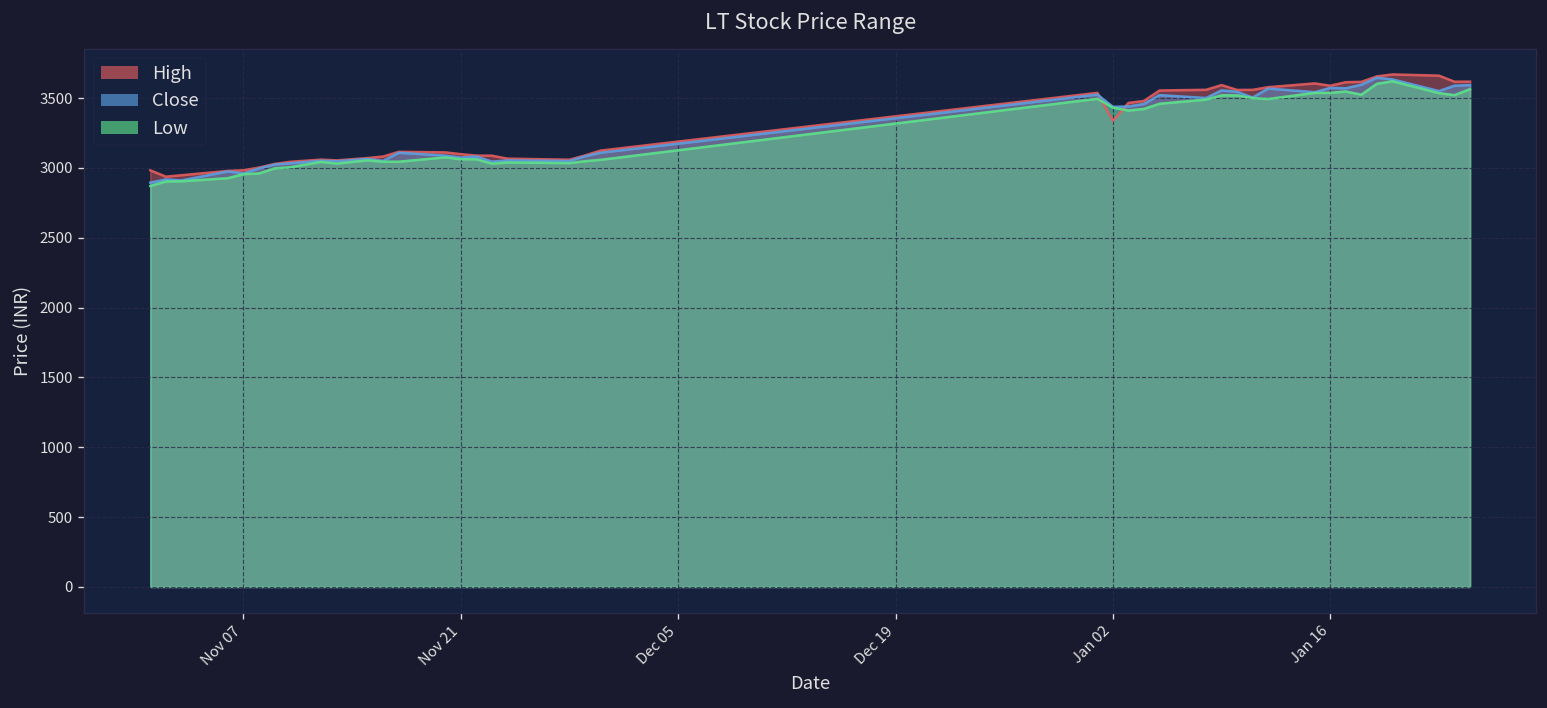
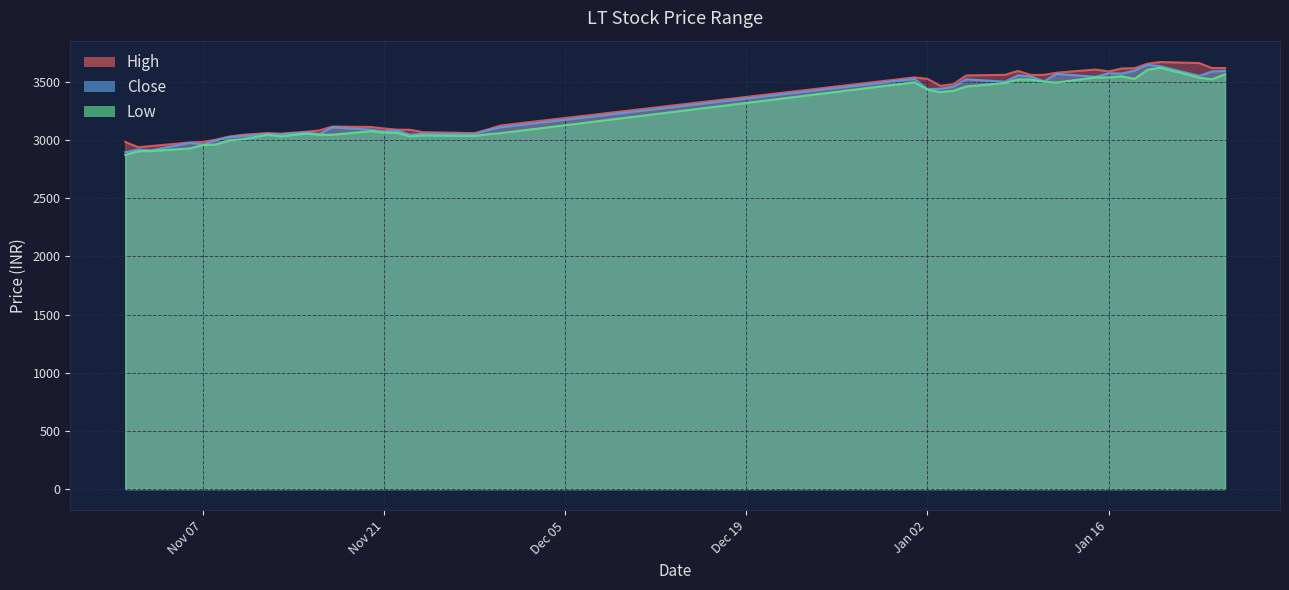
  {
    "High": {
      "Nov 07": 2980,
      "Nov 21": 3100,
-     "Jan 02": 3340
+     "Jan 02": 3530
    },
    "Low": {
      "Jan 16": 3540
    }
  }
